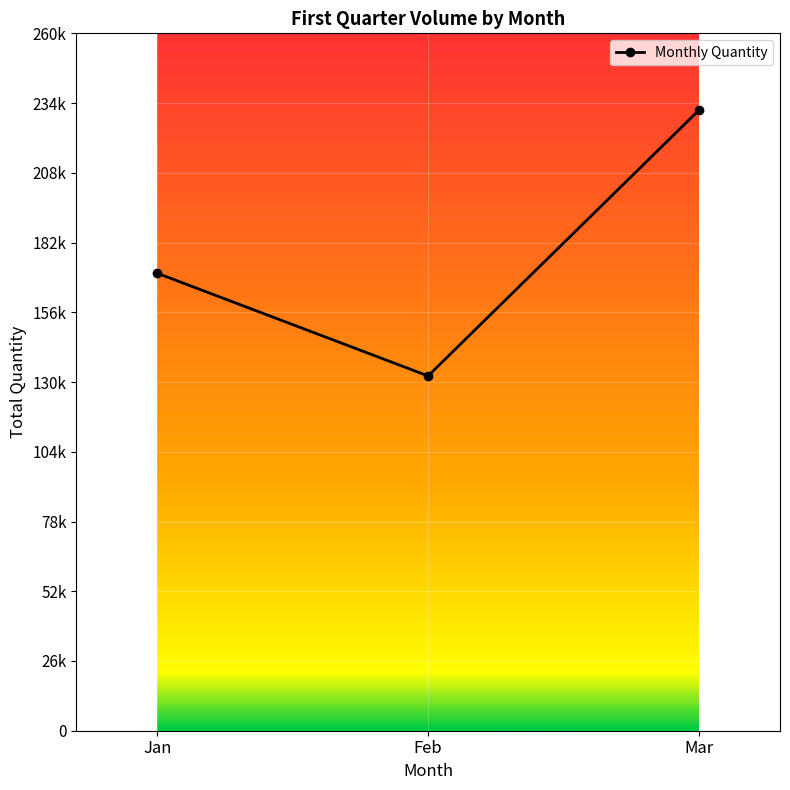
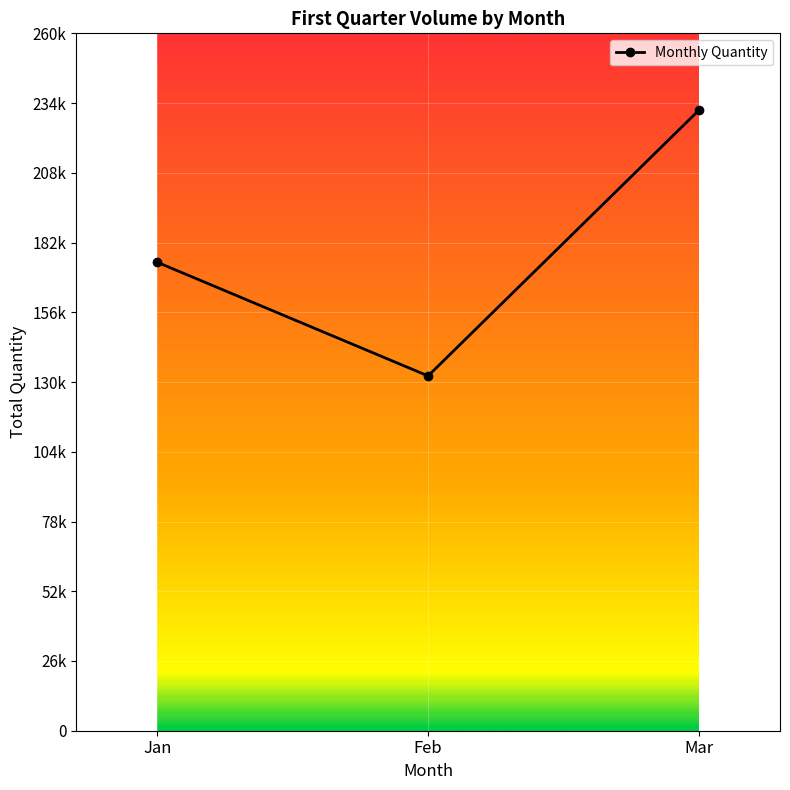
  {
-   "Jan": 171000,
+   "Jan": 175000,
    "Feb": 132000,
    "Mar": 231000
  }
